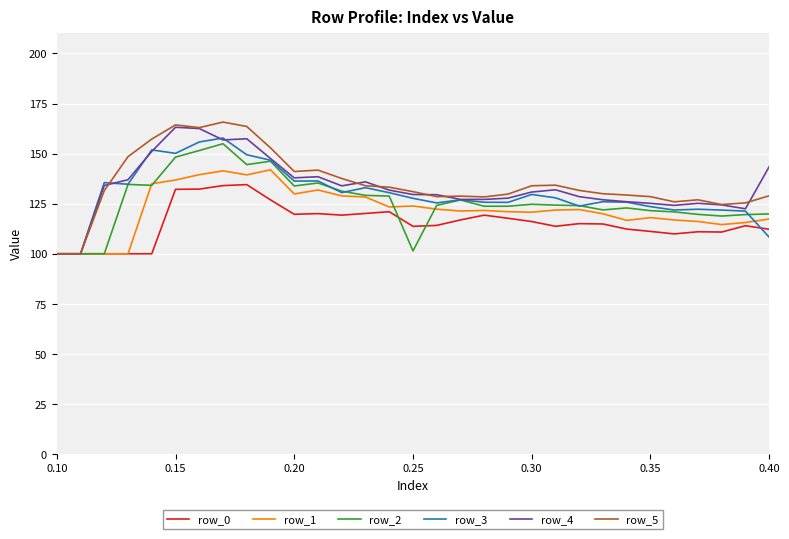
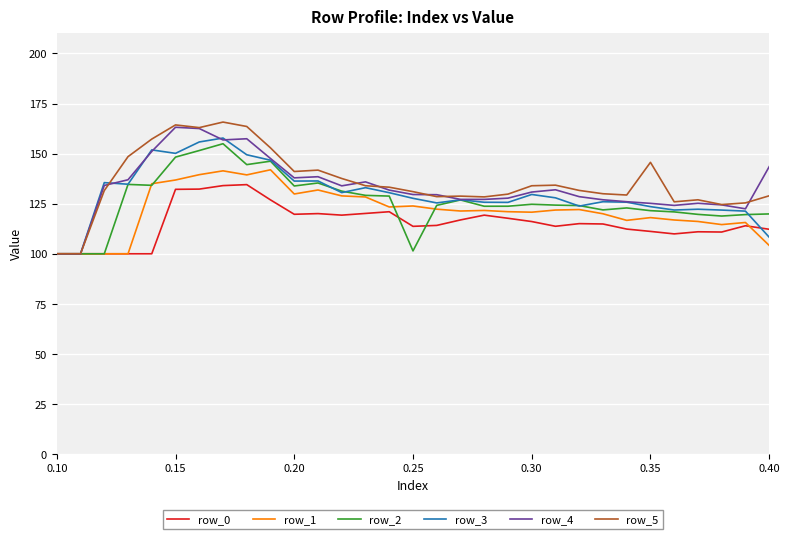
  {
    "row_0": {
      "0.15": 132,
      "0.20": 120,
      "0.25": 114,
      "0.30": 116,
      "0.35": 111,
      "0.40": 112
    },
    "row_1": {
      "0.15": 137,
      "0.20": 130,
      "0.25": 124,
      "0.30": 121,
      "0.35": 118,
-     "0.40": 117
+     "0.40": 104
    },
    "row_2": {
      "0.15": 148,
      "0.20": 134,
      "0.25": 101,
      "0.30": 125,
      "0.35": 122,
      "0.40": 120
    },
    "row_3": {
      "0.15": 150,
      "0.20": 136,
      "0.25": 128,
      "0.35": 124,
      "0.40": 108
    },
    "row_4": {
      "0.20": 138,
      "0.25": 130,
      "0.35": 125,
      "0.40": 143
    },
    "row_5": {
      "0.20": 141,
      "0.25": 131,
      "0.30": 134,
-     "0.35": 129,
+     "0.35": 146,
      "0.40": 129
    }
  }
